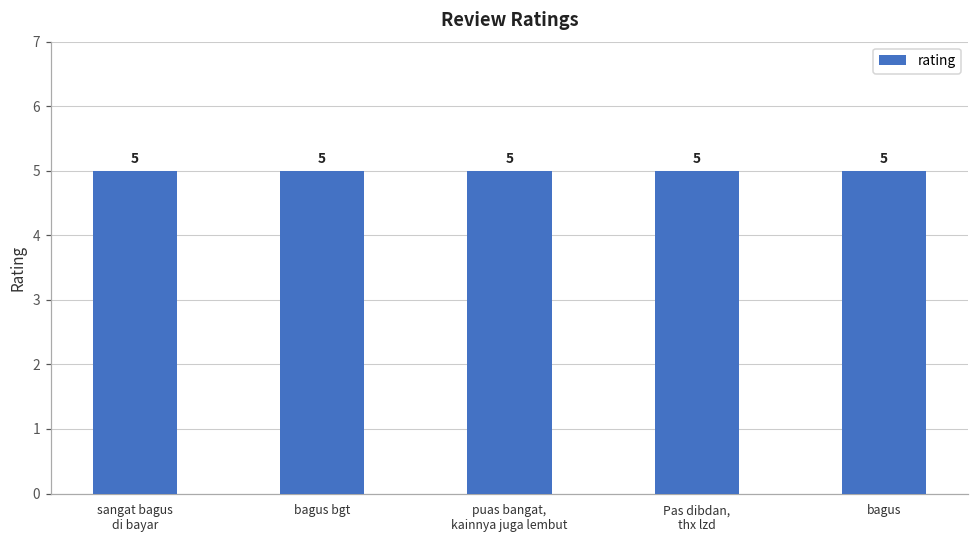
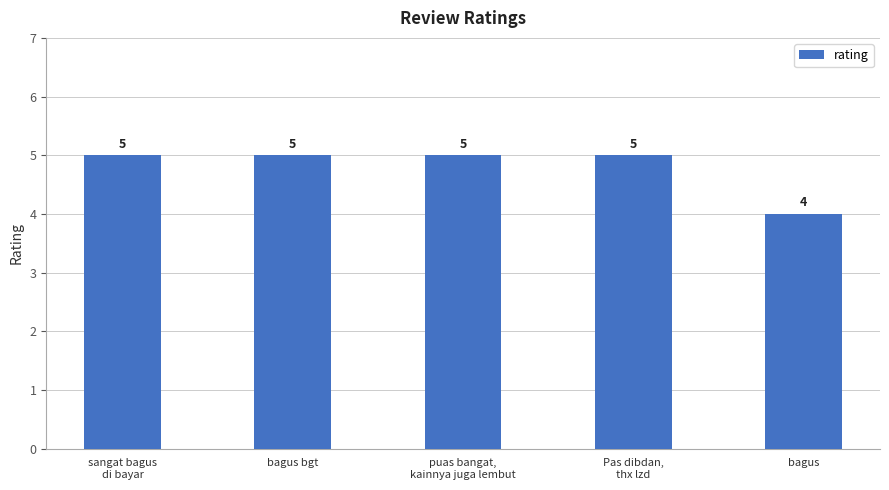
  {
    "sangat bagus di bayar": 5,
    "bagus bgt": 5,
    "puas bangat, kainnya juga lembut": 5,
    "Pas dibdan, thx lzd": 5,
-   "bagus": 5
+   "bagus": 4
  }
